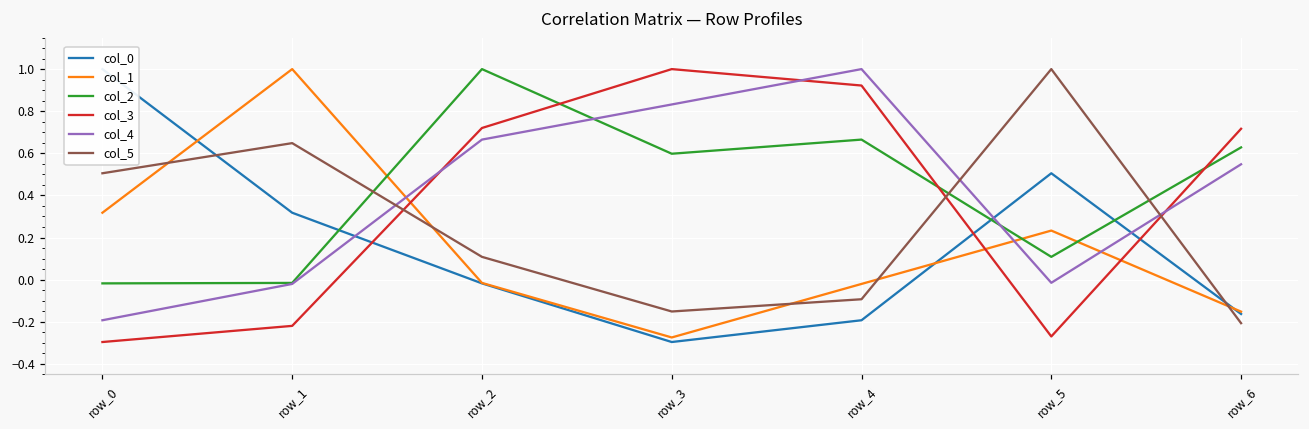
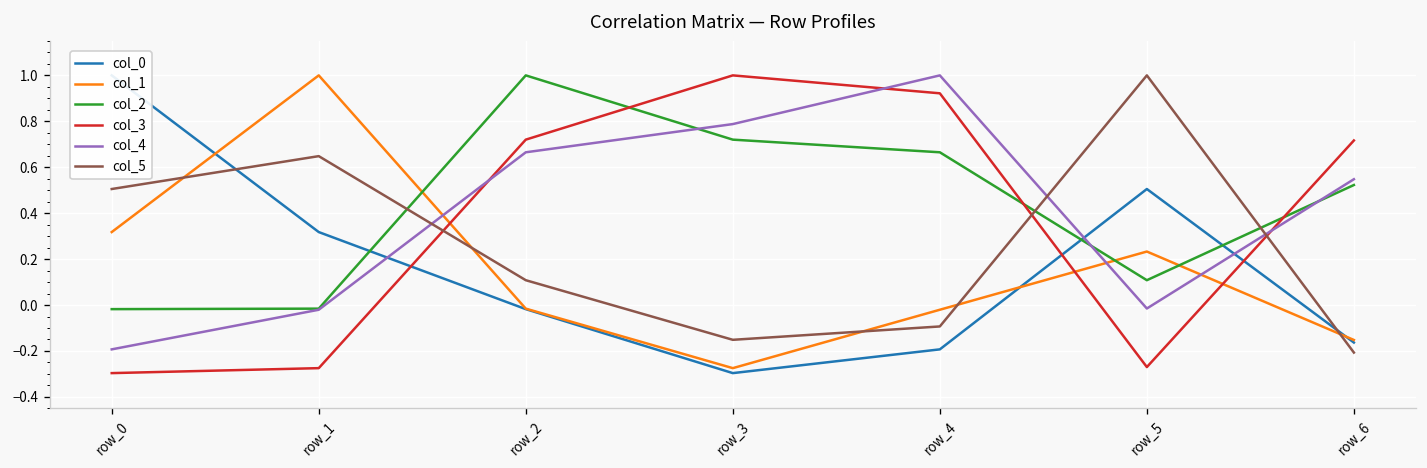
  {
    "col_0": {
      "row_1": 0.32,
      "row_3": -0.30,
      "row_4": -0.19,
      "row_5": 0.51
    },
    "col_1": {
      "row_0": 0.32,
      "row_1": 1.00,
      "row_3": -0.27,
      "row_4": -0.02,
      "row_5": 0.23
    },
    "col_2": {
      "row_0": -0.02,
      "row_2": 1.00,
-     "row_3": 0.60,
+     "row_3": 0.72,
      "row_4": 0.67,
      "row_5": 0.11,
-     "row_6": 0.63
+     "row_6": 0.52
    },
    "col_3": {
      "row_0": -0.30,
-     "row_1": -0.22,
+     "row_1": -0.27,
      "row_2": 0.72,
      "row_3": 1.00,
      "row_4": 0.92,
      "row_5": -0.27,
      "row_6": 0.72
    },
    "col_4": {
      "row_0": -0.19,
      "row_2": 0.67,
-     "row_3": 0.83,
+     "row_3": 0.79,
      "row_4": 1.00,
      "row_5": -0.02,
      "row_6": 0.55
    },
    "col_5": {
      "row_0": 0.51,
      "row_1": 0.65,
      "row_2": 0.11,
      "row_3": -0.15,
      "row_4": -0.09,
      "row_5": 1.00,
      "row_6": -0.21
    }
  }
